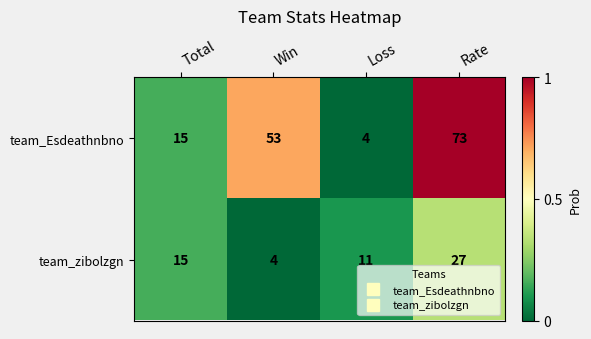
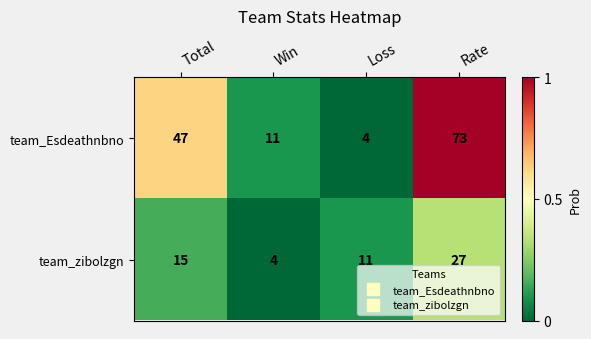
  {
    "team_Esdeathnbno": {
-     "Total": 15,
-     "Win": 53,
+     "Total": 47,
+     "Win": 11,
      "Loss": 4,
      "Rate": 73
    },
    "team_zibolzgn": {
      "Total": 15,
      "Win": 4
    }
  }
